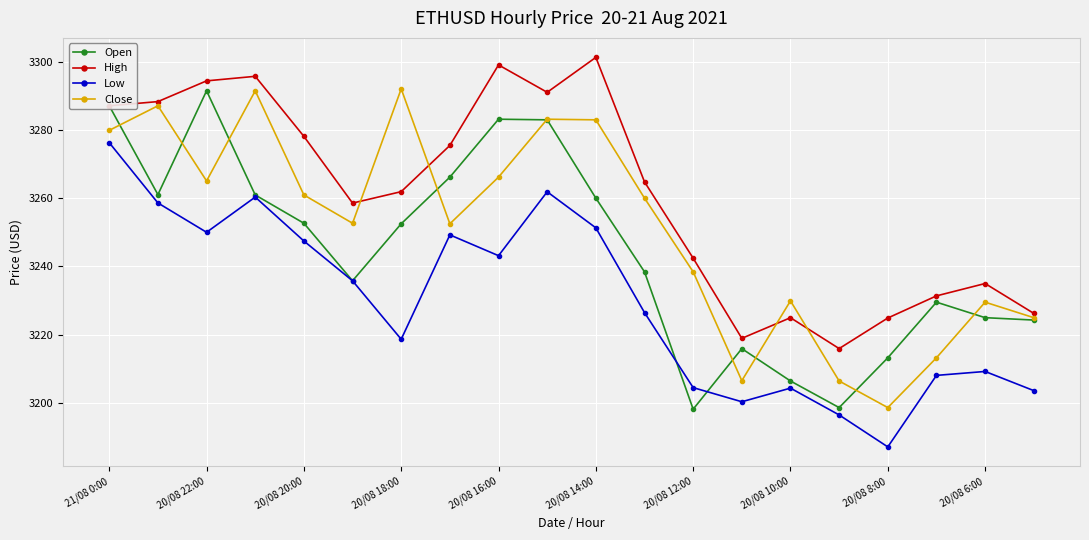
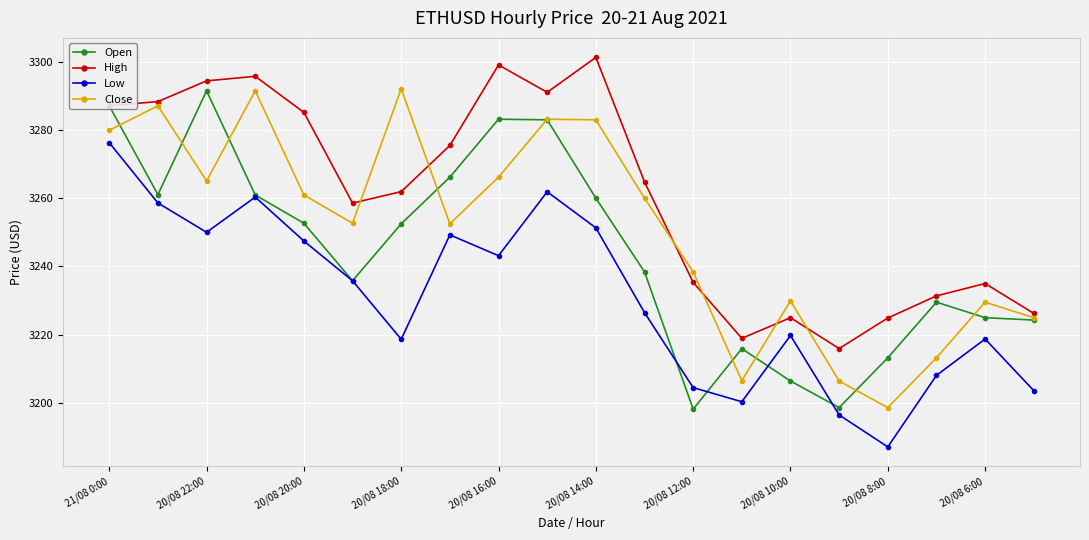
  {
    "Open": {
      "20/08 22:00": 3291,
      "20/08 20:00": 3253,
      "20/08 18:00": 3252,
      "20/08 16:00": 3283,
      "20/08 14:00": 3260,
      "20/08 12:00": 3198,
      "20/08 10:00": 3206,
      "20/08 8:00": 3213,
      "20/08 6:00": 3225
    },
    "High": {
      "20/08 22:00": 3294,
-     "20/08 20:00": 3278,
+     "20/08 20:00": 3285,
      "20/08 18:00": 3262,
      "20/08 16:00": 3299,
      "20/08 14:00": 3301,
-     "20/08 12:00": 3242,
+     "20/08 12:00": 3235,
      "20/08 10:00": 3225,
      "20/08 8:00": 3225,
      "20/08 6:00": 3235
    },
    "Low": {
      "21/08 0:00": 3276,
      "20/08 22:00": 3250,
      "20/08 20:00": 3247,
      "20/08 18:00": 3219,
      "20/08 16:00": 3243,
      "20/08 14:00": 3251,
      "20/08 12:00": 3205,
-     "20/08 10:00": 3204,
+     "20/08 10:00": 3220,
      "20/08 8:00": 3187,
-     "20/08 6:00": 3209
+     "20/08 6:00": 3219
    },
    "Close": {
      "21/08 0:00": 3280,
      "20/08 22:00": 3265,
      "20/08 20:00": 3261,
      "20/08 18:00": 3292,
      "20/08 16:00": 3266,
      "20/08 14:00": 3283,
      "20/08 12:00": 3238,
      "20/08 10:00": 3230,
      "20/08 8:00": 3199,
      "20/08 6:00": 3230
    }
  }
